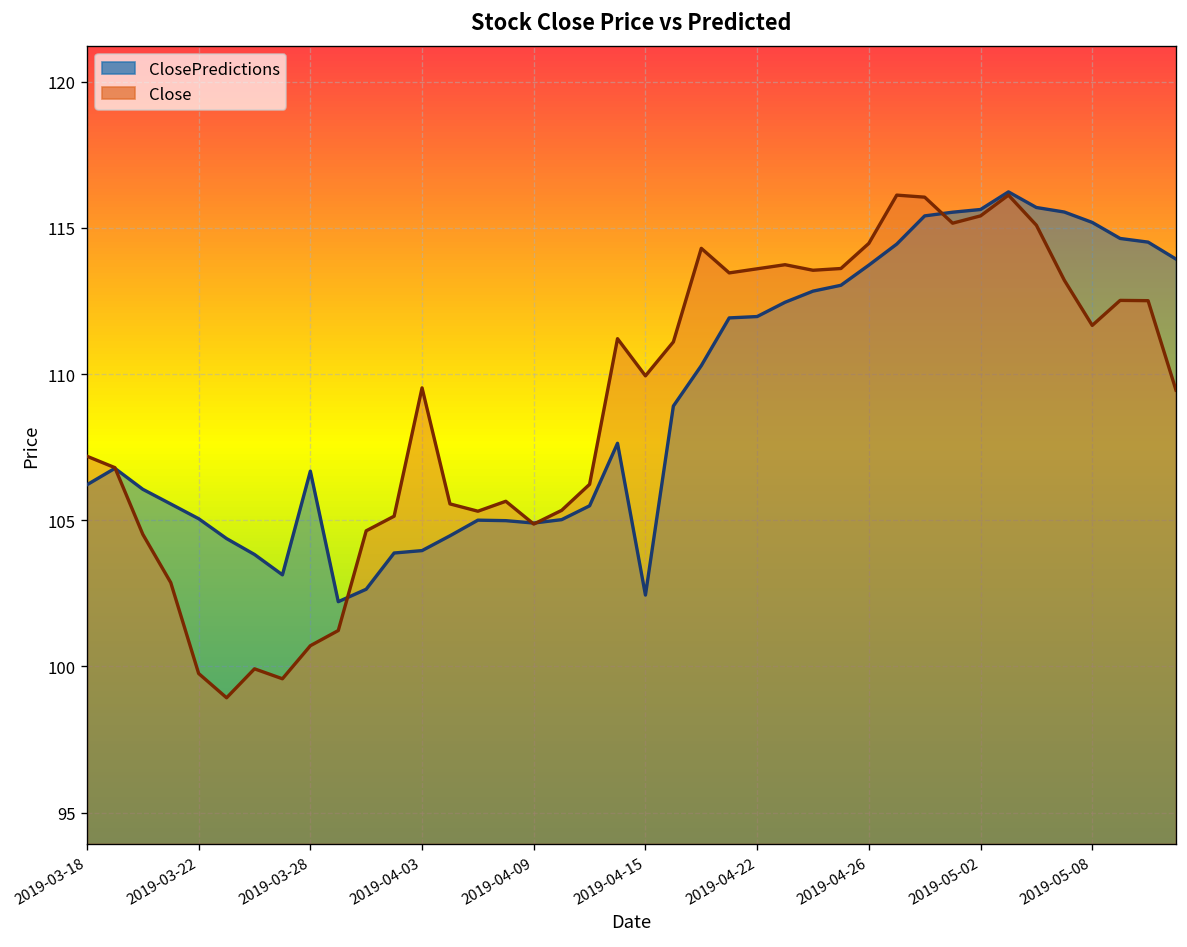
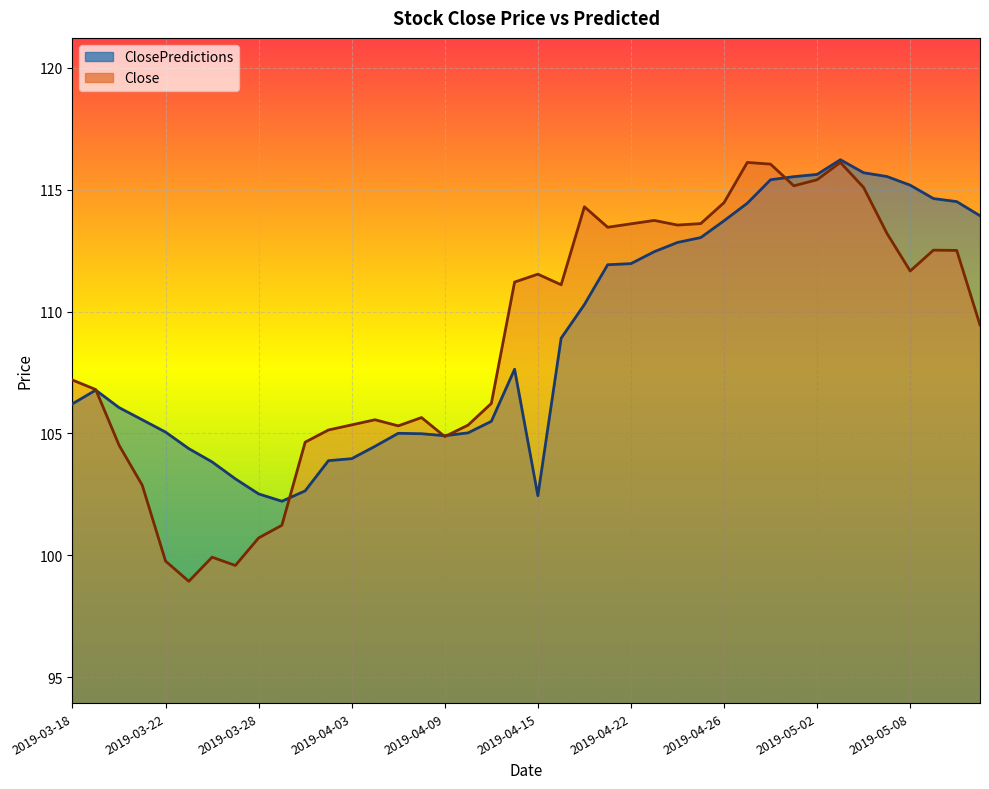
  {
    "ClosePredictions": {
      "2019-03-18": 106.2,
      "2019-03-22": 105.1,
-     "2019-03-28": 106.7,
+     "2019-03-28": 102.5,
      "2019-04-03": 104.0,
      "2019-04-15": 102.4,
      "2019-04-22": 112.0,
      "2019-04-26": 113.7,
      "2019-05-02": 115.6,
      "2019-05-08": 115.2
    },
    "Close": {
      "2019-03-18": 107.2,
      "2019-03-22": 99.8,
      "2019-03-28": 100.7,
-     "2019-04-03": 109.5,
-     "2019-04-15": 109.9,
+     "2019-04-03": 105.3,
+     "2019-04-15": 111.5,
      "2019-04-22": 113.6,
      "2019-04-26": 114.5,
      "2019-05-02": 115.4,
      "2019-05-08": 111.7
    }
  }
